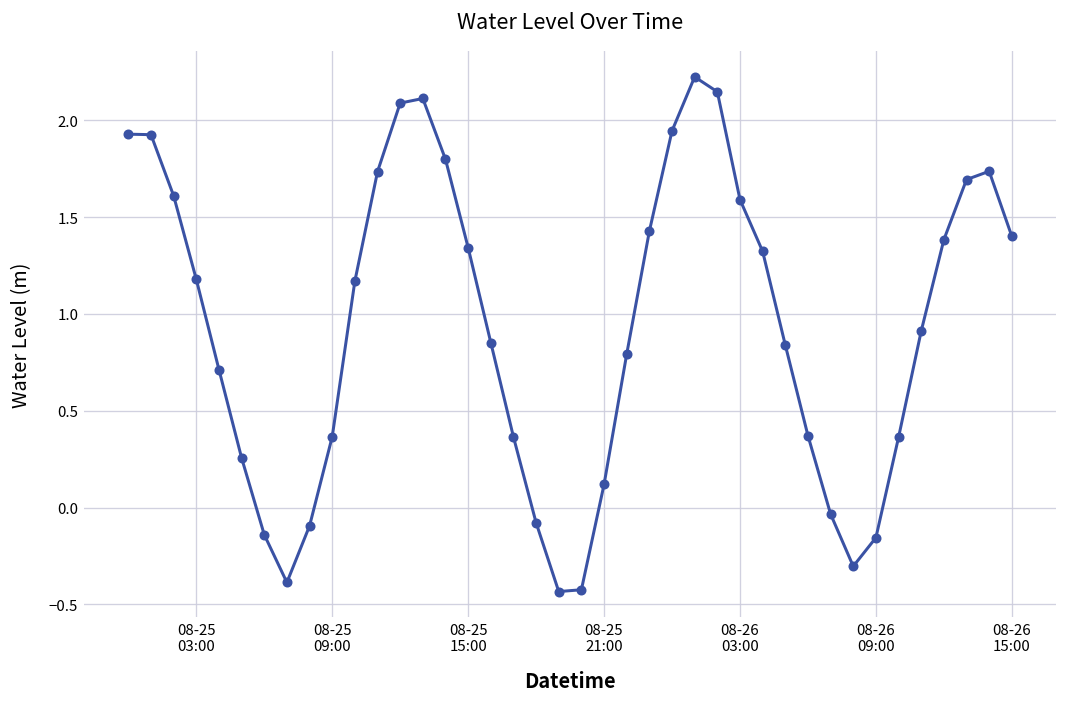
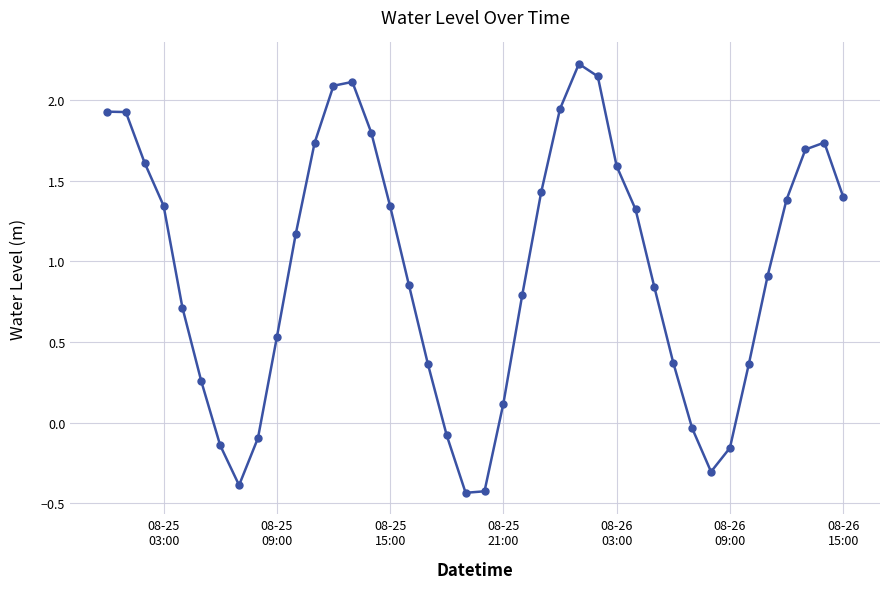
  {
-   "08-25 03:00": 1.18,
-   "08-25 09:00": 0.37,
+   "08-25 03:00": 1.35,
+   "08-25 09:00": 0.53,
    "08-25 15:00": 1.34,
    "08-25 21:00": 0.12,
    "08-26 03:00": 1.59,
    "08-26 09:00": -0.16,
    "08-26 15:00": 1.40
  }
